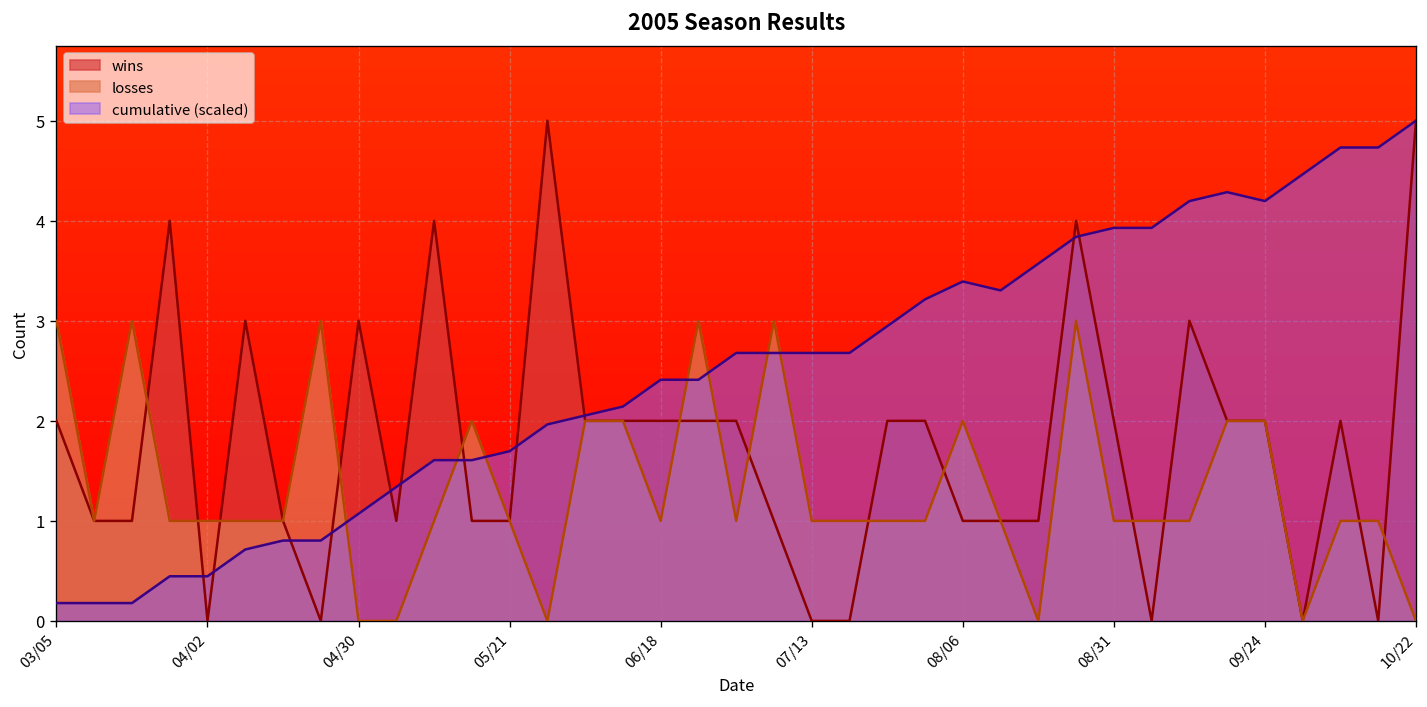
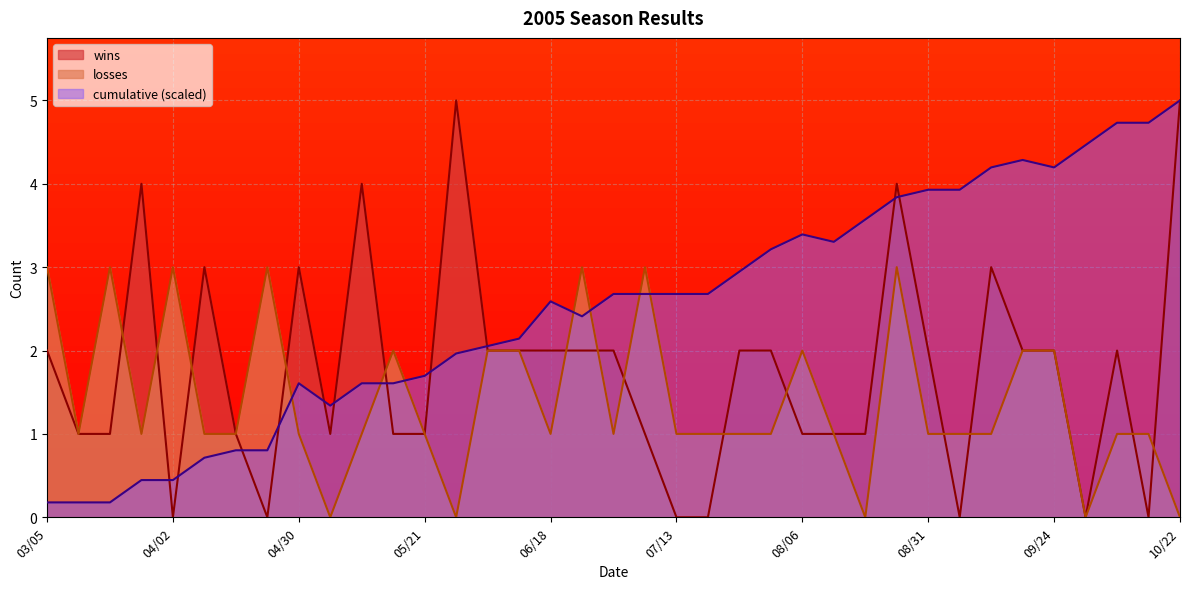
  {
    "wins": {
      "03/05": 2.0,
      "04/02": 0.0,
      "04/30": 3.0,
      "06/18": 2.0,
      "07/13": 0.0,
      "08/06": 1.0,
      "08/31": 2.0
    },
    "losses": {
      "03/05": 3,
-     "04/02": 1,
-     "04/30": 0,
+     "04/02": 3,
+     "04/30": 1,
      "06/18": 1,
      "07/13": 1,
      "08/06": 2,
      "08/31": 1,
      "10/22": 0
    },
    "cumulative (scaled)": {
      "03/05": 0.2,
      "04/02": 0.4,
-     "04/30": 1.1,
+     "04/30": 1.6,
      "05/21": 1.7,
-     "06/18": 2.4,
+     "06/18": 2.6,
      "07/13": 2.7,
      "08/06": 3.4,
      "08/31": 3.9,
      "09/24": 4.2
    }
  }
